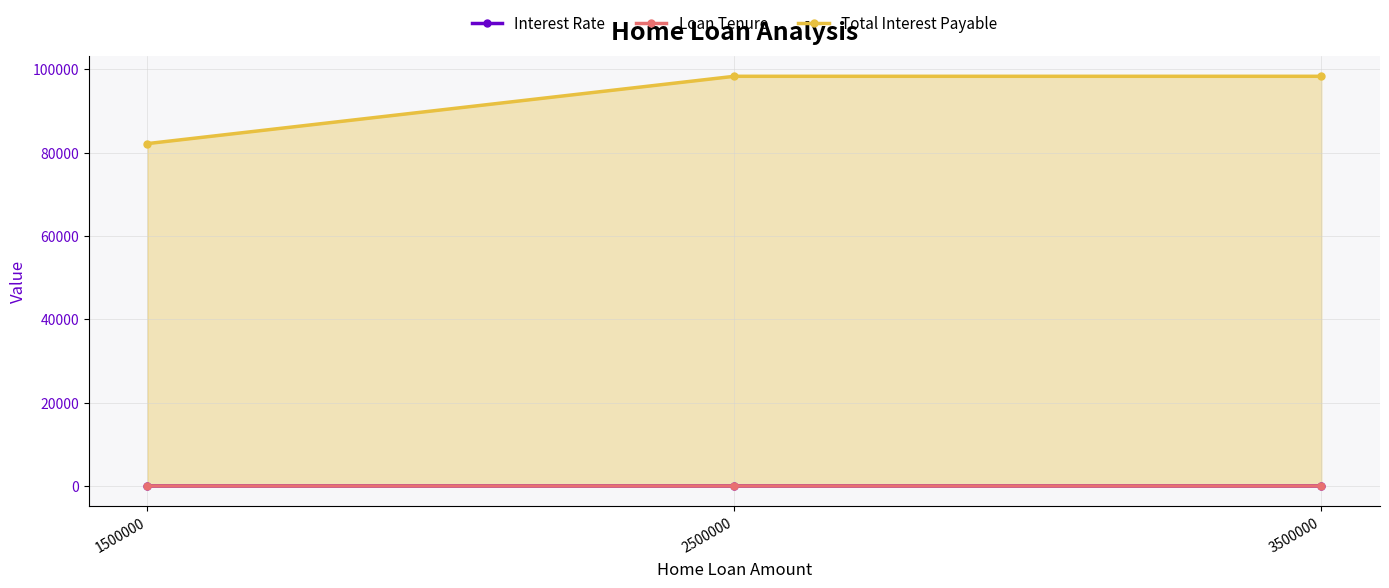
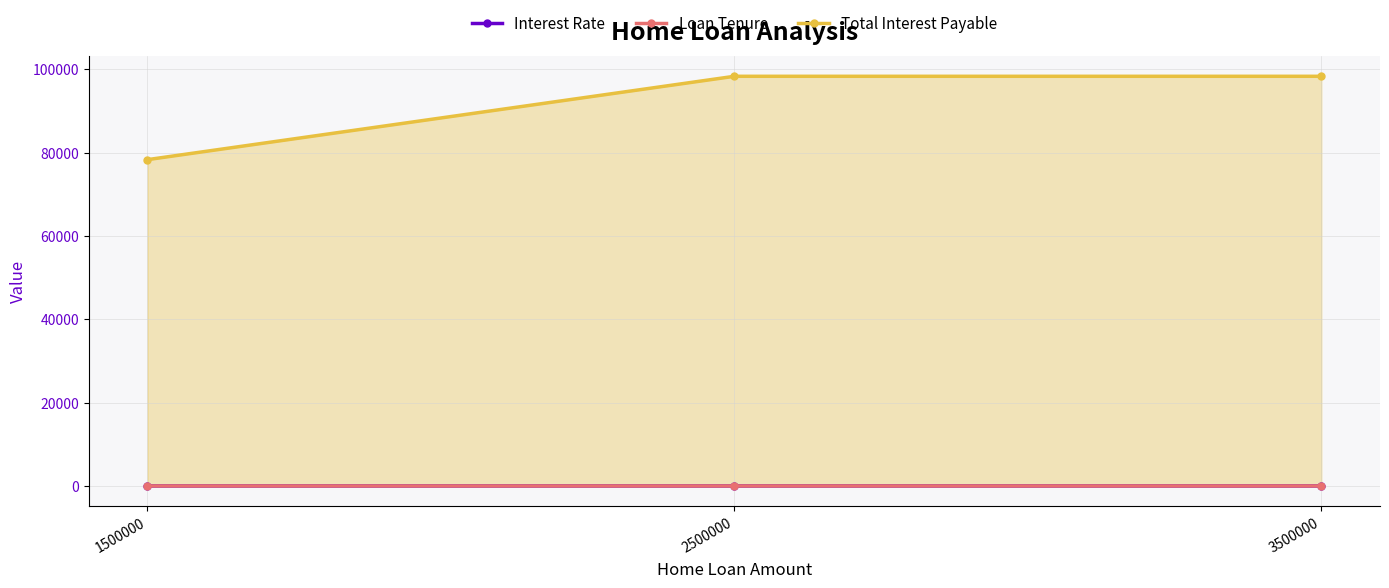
  {
    "Loan Tenure": {
      "1500000": 0,
      "2500000": 0,
      "3500000": 0
    },
    "Total Interest Payable": {
-     "1500000": 82000,
+     "1500000": 78000,
      "2500000": 98000,
      "3500000": 98000
    }
  }
